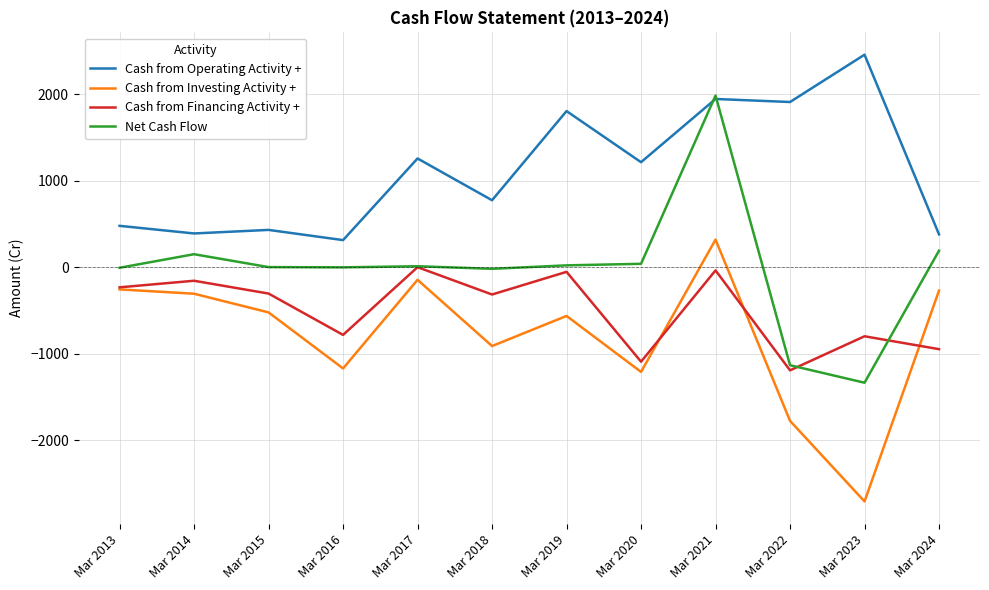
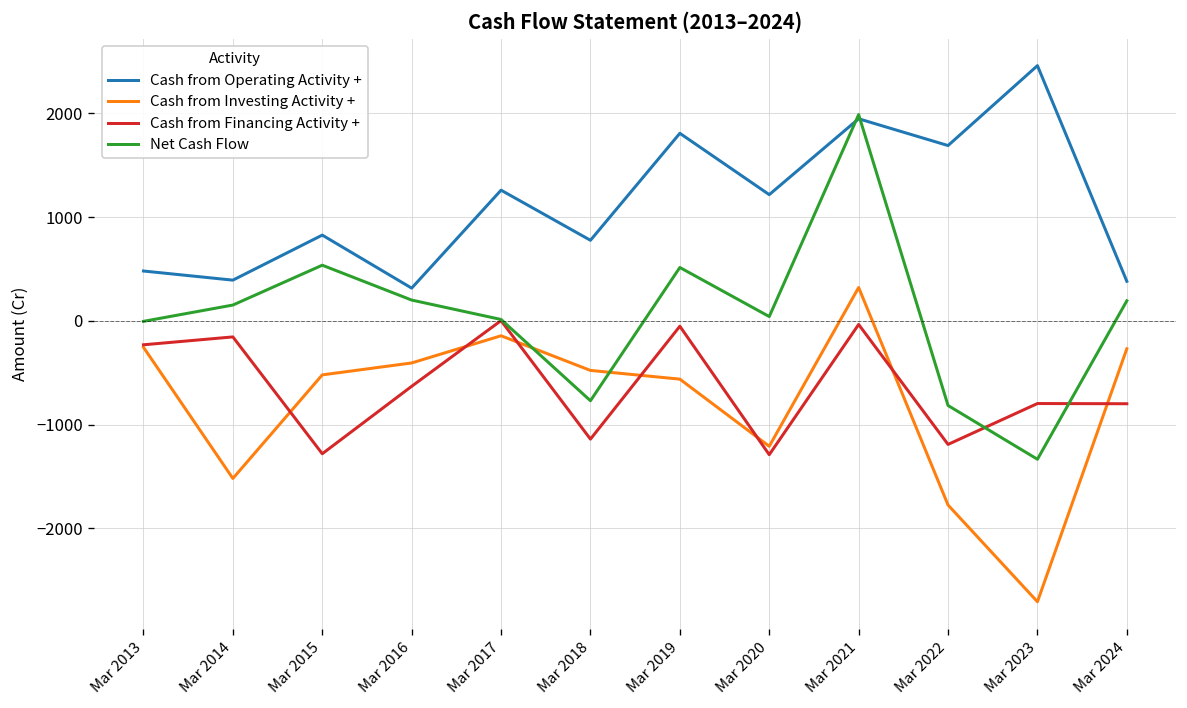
  {
    "Cash from Operating Activity +": {
      "Mar 2013": 500,
      "Mar 2014": 400,
-     "Mar 2015": 400,
+     "Mar 2015": 800,
      "Mar 2016": 300,
      "Mar 2017": 1300,
      "Mar 2018": 800,
      "Mar 2019": 1800,
      "Mar 2020": 1200,
      "Mar 2021": 1900,
-     "Mar 2022": 1900,
+     "Mar 2022": 1700,
      "Mar 2023": 2500,
      "Mar 2024": 400
    },
    "Cash from Investing Activity +": {
-     "Mar 2014": -300,
+     "Mar 2014": -1500,
      "Mar 2015": -500,
-     "Mar 2016": -1200,
+     "Mar 2016": -400,
      "Mar 2017": -100,
-     "Mar 2018": -900,
+     "Mar 2018": -500,
      "Mar 2019": -600,
      "Mar 2020": -1200,
      "Mar 2021": 300,
      "Mar 2022": -1800,
      "Mar 2023": -2700,
      "Mar 2024": -300
    },
    "Cash from Financing Activity +": {
      "Mar 2014": -200,
-     "Mar 2015": -300,
-     "Mar 2016": -800,
-     "Mar 2018": -300,
+     "Mar 2015": -1300,
+     "Mar 2016": -600,
+     "Mar 2018": -1100,
      "Mar 2019": -100,
-     "Mar 2020": -1100,
+     "Mar 2020": -1300,
      "Mar 2021": 0,
      "Mar 2022": -1200,
      "Mar 2023": -800,
-     "Mar 2024": -900
+     "Mar 2024": -800
    },
    "Net Cash Flow": {
      "Mar 2013": 0,
      "Mar 2014": 200,
-     "Mar 2015": 0,
-     "Mar 2016": 0,
-     "Mar 2018": 0,
-     "Mar 2019": 0,
+     "Mar 2015": 500,
+     "Mar 2016": 200,
+     "Mar 2018": -800,
+     "Mar 2019": 500,
      "Mar 2020": 0,
      "Mar 2021": 2000,
-     "Mar 2022": -1100,
+     "Mar 2022": -800,
      "Mar 2023": -1300,
      "Mar 2024": 200
    }
  }
